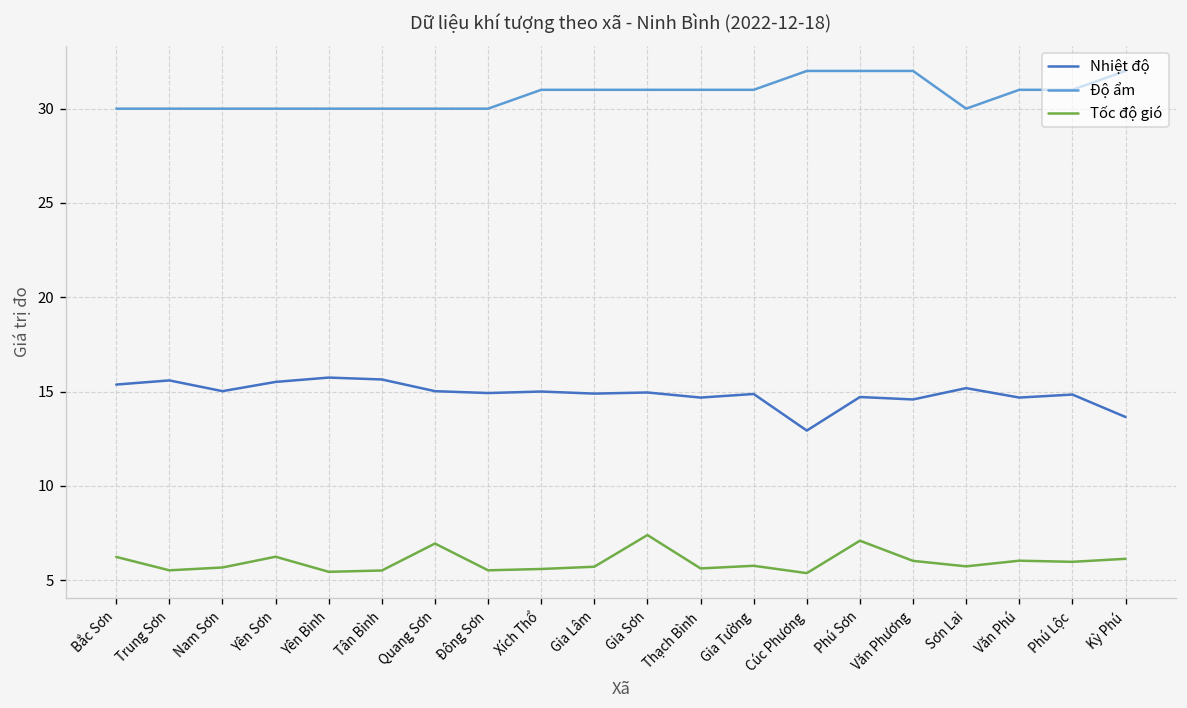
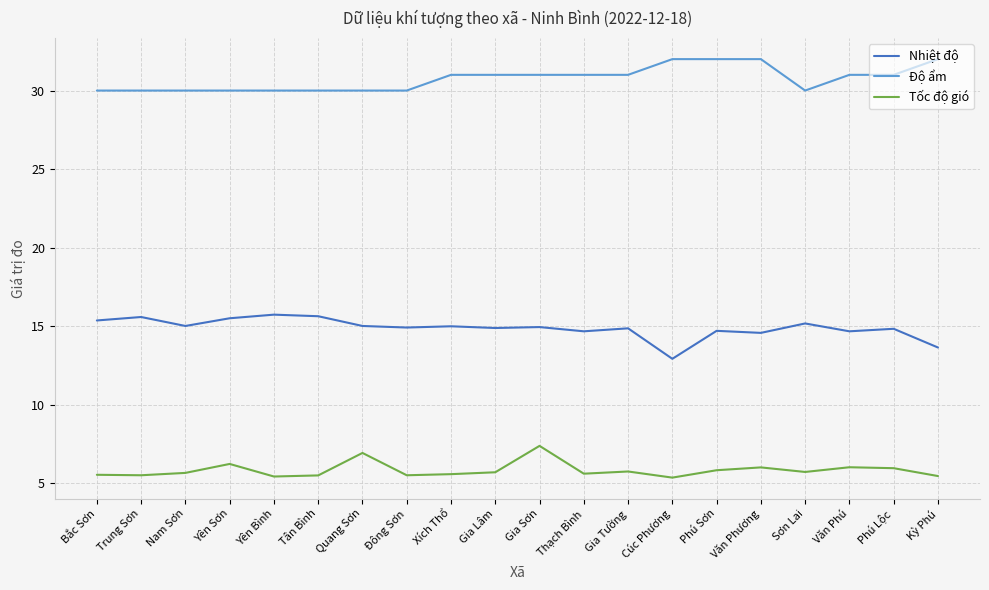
  {
    "Tốc độ gió": {
-     "Bắc Sơn": 6.2,
+     "Bắc Sơn": 5.6,
      "Trung Sơn": 5.5,
      "Nam Sơn": 5.7,
      "Yên Sơn": 6.2,
      "Yên Bình": 5.4,
      "Tân Bình": 5.5,
      "Quang Sơn": 6.9,
      "Đông Sơn": 5.5,
      "Xích Thổ": 5.6,
      "Gia Lâm": 5.7,
      "Gia Sơn": 7.4,
      "Thạch Bình": 5.6,
      "Gia Tường": 5.8,
      "Cúc Phương": 5.4,
-     "Phú Sơn": 7.1,
+     "Phú Sơn": 5.8,
      "Văn Phương": 6.0,
      "Sơn Lai": 5.7,
      "Văn Phú": 6.0,
      "Phú Lộc": 6.0,
-     "Kỳ Phú": 6.1
+     "Kỳ Phú": 5.5
    }
  }
